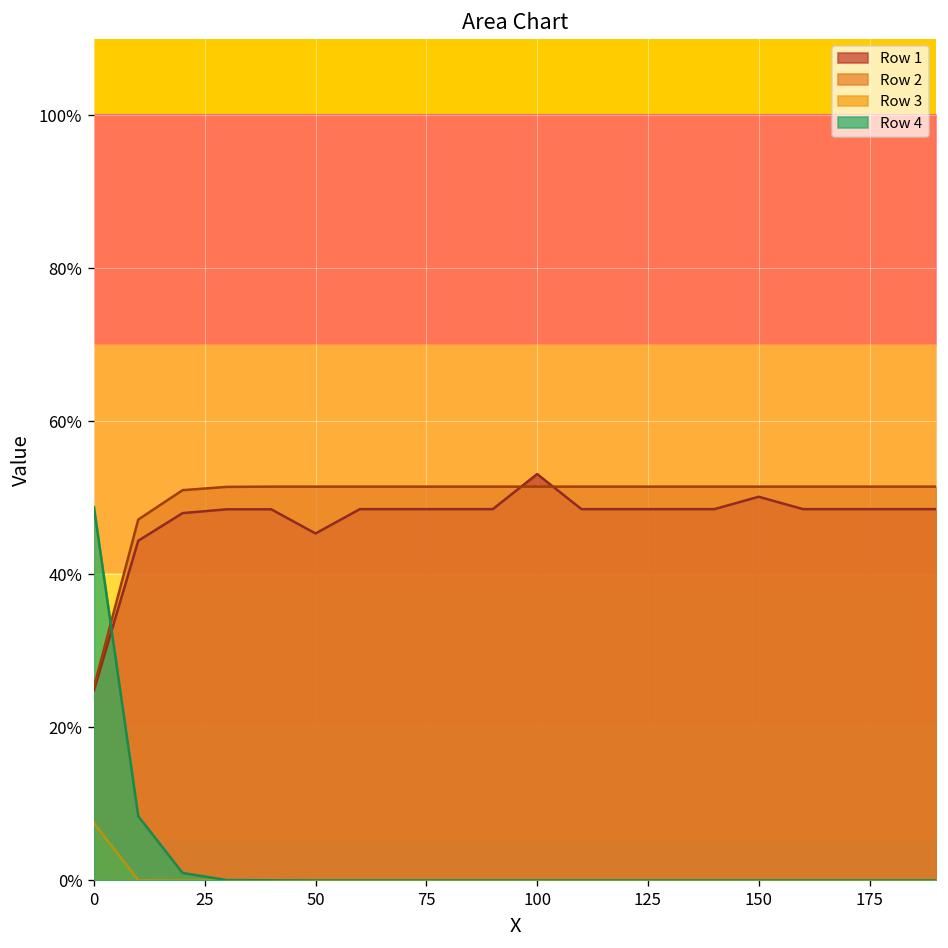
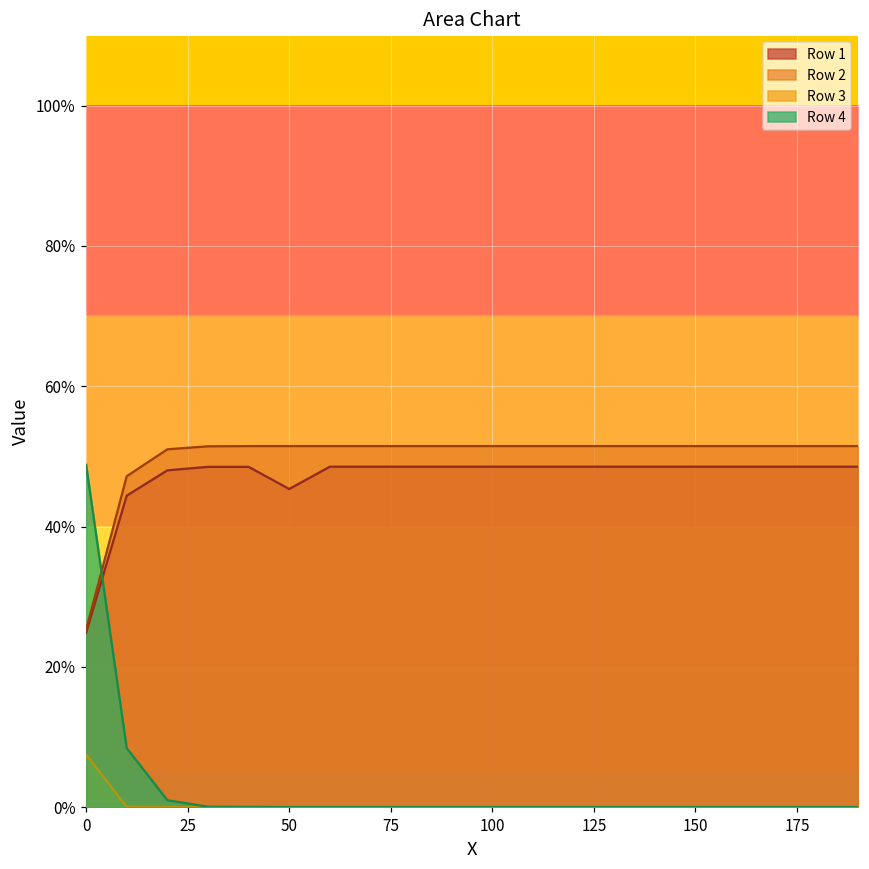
  {
    "Row 1": {
      "0": "25%",
      "50": "45%",
-     "100": "53%",
-     "150": "50%"
+     "100": "49%",
+     "150": "49%"
    },
    "Row 4": {
      "0": "49%"
    }
  }
